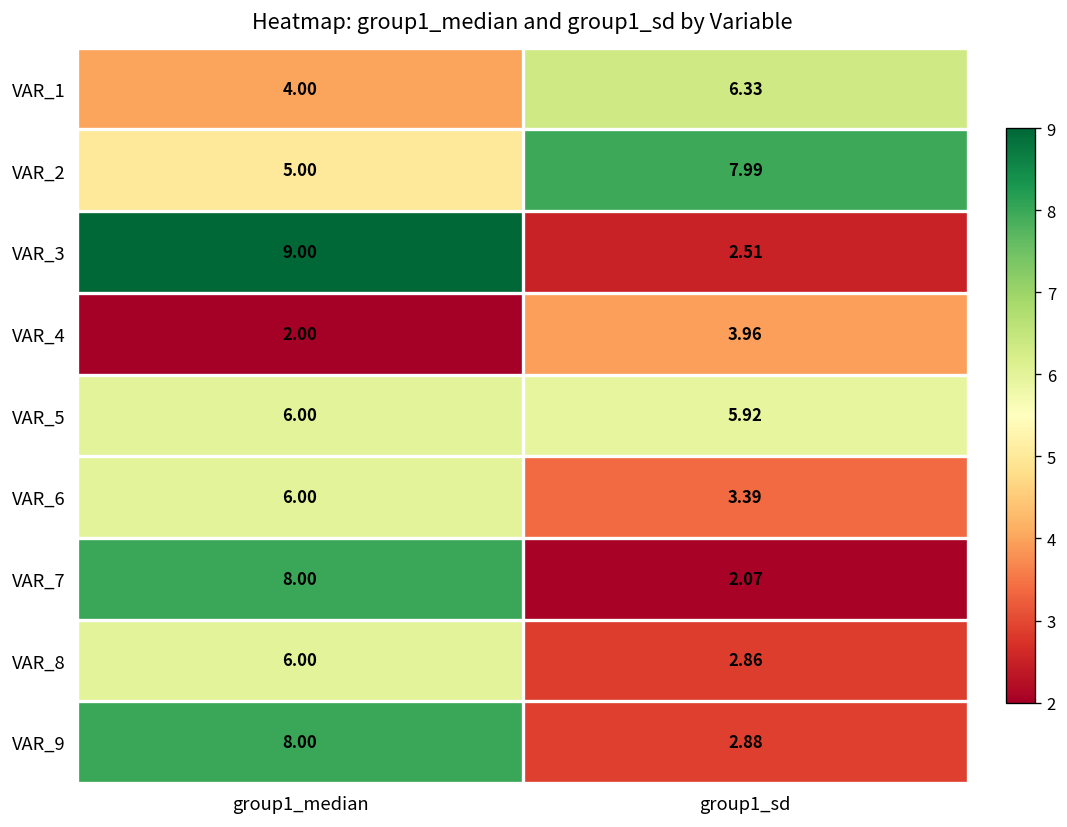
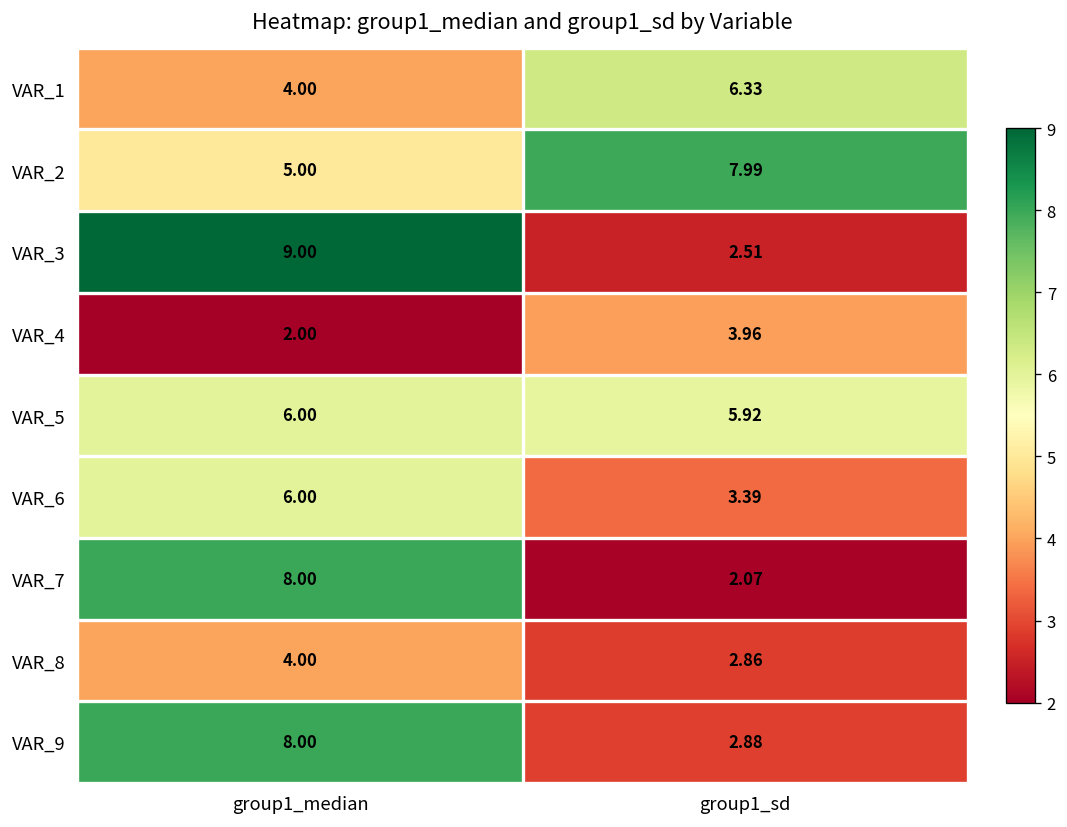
  {
    "VAR_1": {
      "group1_median": 4.00,
      "group1_sd": 6.33
    },
    "VAR_2": {
      "group1_median": 5.00,
      "group1_sd": 7.99
    },
    "VAR_3": {
      "group1_median": 9.00,
      "group1_sd": 2.51
    },
    "VAR_4": {
      "group1_median": 2.00,
      "group1_sd": 3.96
    },
    "VAR_5": {
      "group1_median": 6.00,
      "group1_sd": 5.92
    },
    "VAR_6": {
      "group1_median": 6.00,
      "group1_sd": 3.39
    },
    "VAR_7": {
      "group1_median": 8.00,
      "group1_sd": 2.07
    },
    "VAR_8": {
-     "group1_median": 6.00,
+     "group1_median": 4.00,
      "group1_sd": 2.86
    },
    "VAR_9": {
      "group1_median": 8.00,
      "group1_sd": 2.88
    }
  }
